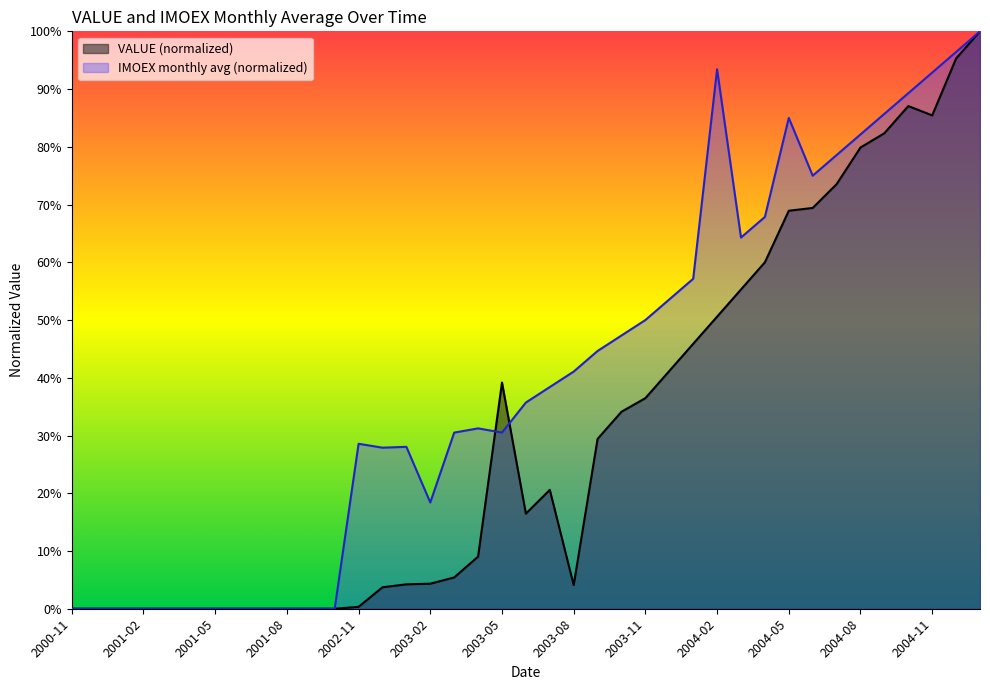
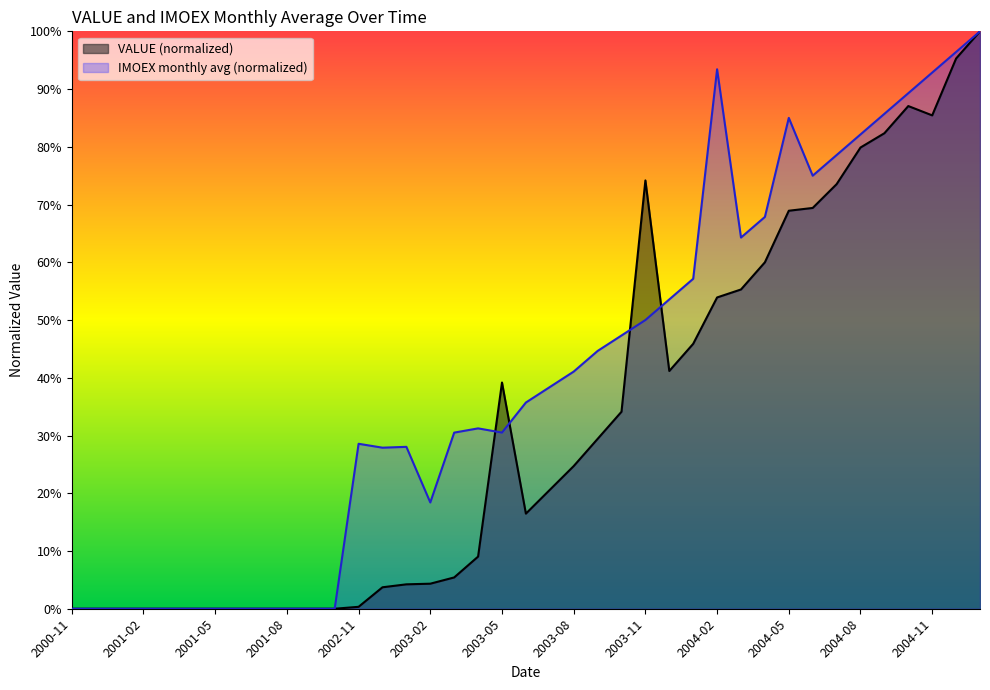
  {
    "VALUE (normalized)": {
      "2002-11": "0%",
      "2003-02": "4%",
      "2003-05": "39%",
-     "2003-08": "4%",
-     "2003-11": "36%",
-     "2004-02": "51%",
+     "2003-08": "25%",
+     "2003-11": "74%",
+     "2004-02": "54%",
      "2004-05": "69%",
      "2004-08": "80%",
      "2004-11": "85%"
    },
    "IMOEX monthly avg (normalized)": {
      "2002-11": "29%",
      "2003-02": "18%",
      "2003-05": "31%",
      "2003-08": "41%",
      "2003-11": "50%",
      "2004-02": "93%",
      "2004-05": "85%",
      "2004-08": "82%",
      "2004-11": "93%"
    }
  }
